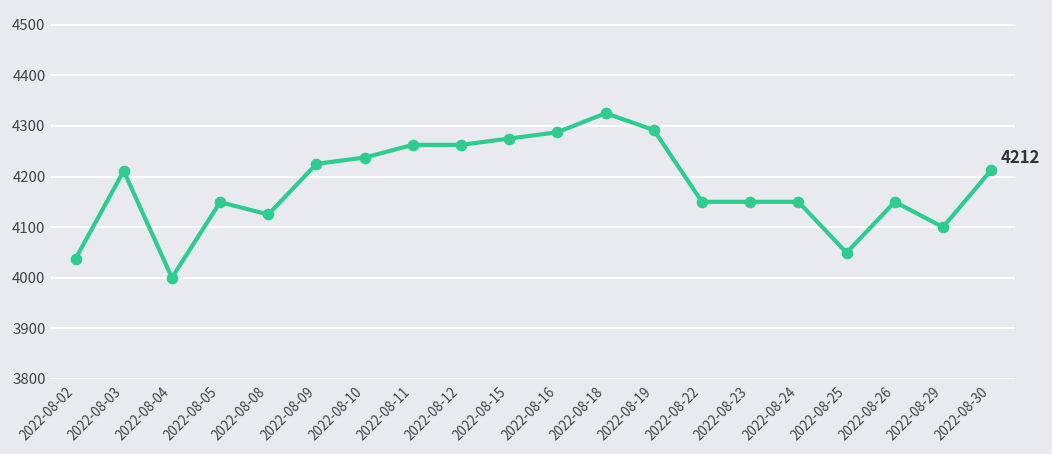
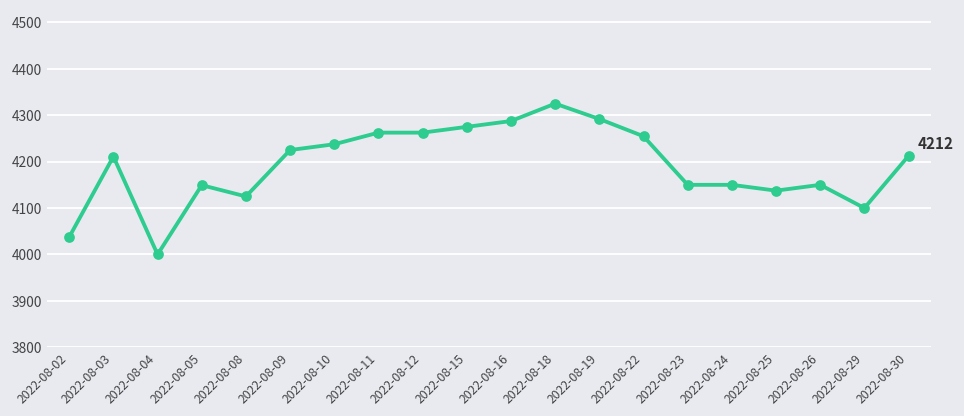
  {
    "2022-08-02": 4040,
    "2022-08-03": 4210,
    "2022-08-04": 4000,
    "2022-08-05": 4150,
    "2022-08-08": 4130,
    "2022-08-09": 4230,
    "2022-08-10": 4240,
    "2022-08-11": 4260,
    "2022-08-12": 4260,
    "2022-08-15": 4280,
    "2022-08-16": 4290,
    "2022-08-18": 4330,
    "2022-08-19": 4290,
-   "2022-08-22": 4150,
+   "2022-08-22": 4250,
    "2022-08-23": 4150,
    "2022-08-24": 4150,
-   "2022-08-25": 4050,
+   "2022-08-25": 4140,
    "2022-08-26": 4150,
    "2022-08-29": 4100
  }
